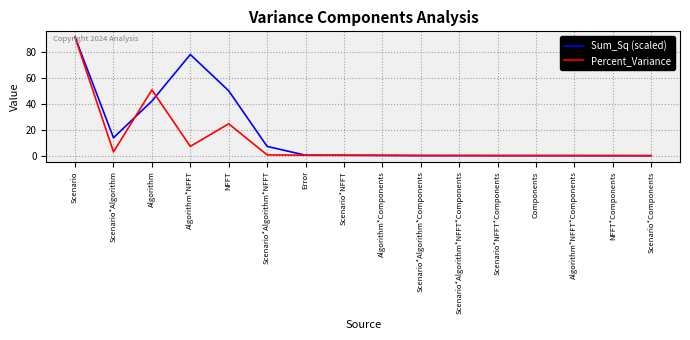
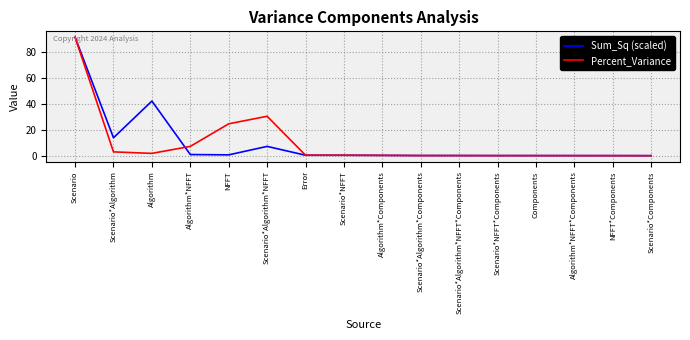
  {
    "Sum_Sq (scaled)": {
      "Scenario*Algorithm": 14,
      "Algorithm": 42,
-     "Algorithm*NFFT": 78,
-     "NFFT": 50,
+     "Algorithm*NFFT": 1,
+     "NFFT": 1,
      "Scenario*Algorithm*NFFT": 7
    },
    "Percent_Variance": {
      "Scenario*Algorithm": 3,
-     "Algorithm": 51,
+     "Algorithm": 2,
      "Algorithm*NFFT": 7,
      "NFFT": 25,
-     "Scenario*Algorithm*NFFT": 1
+     "Scenario*Algorithm*NFFT": 30
    }
  }
